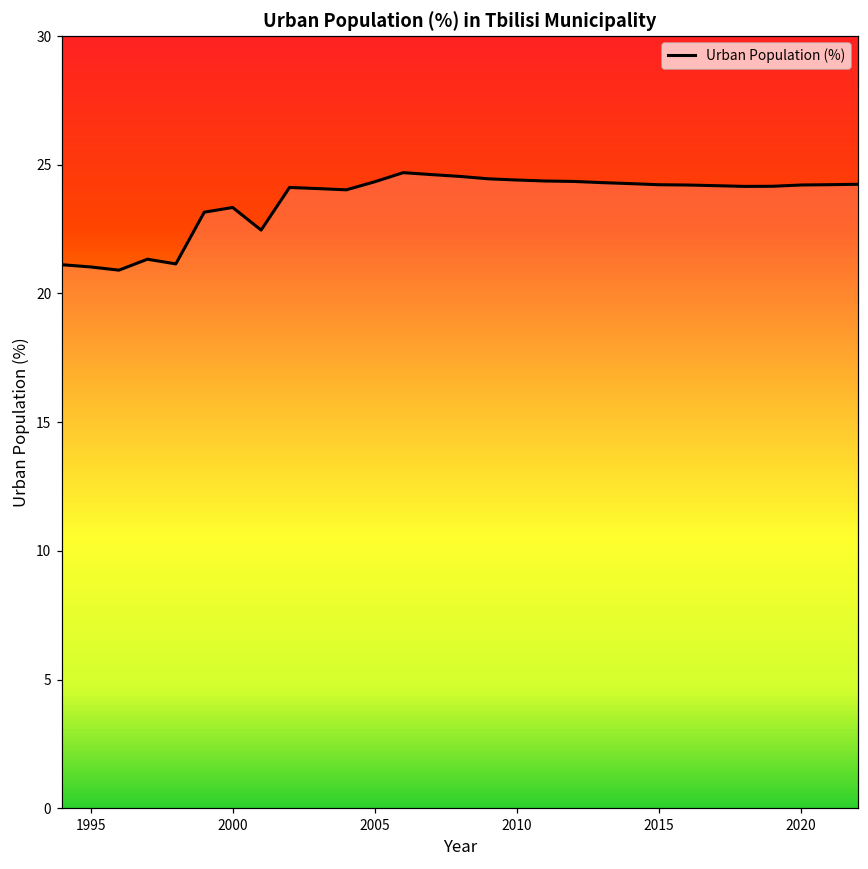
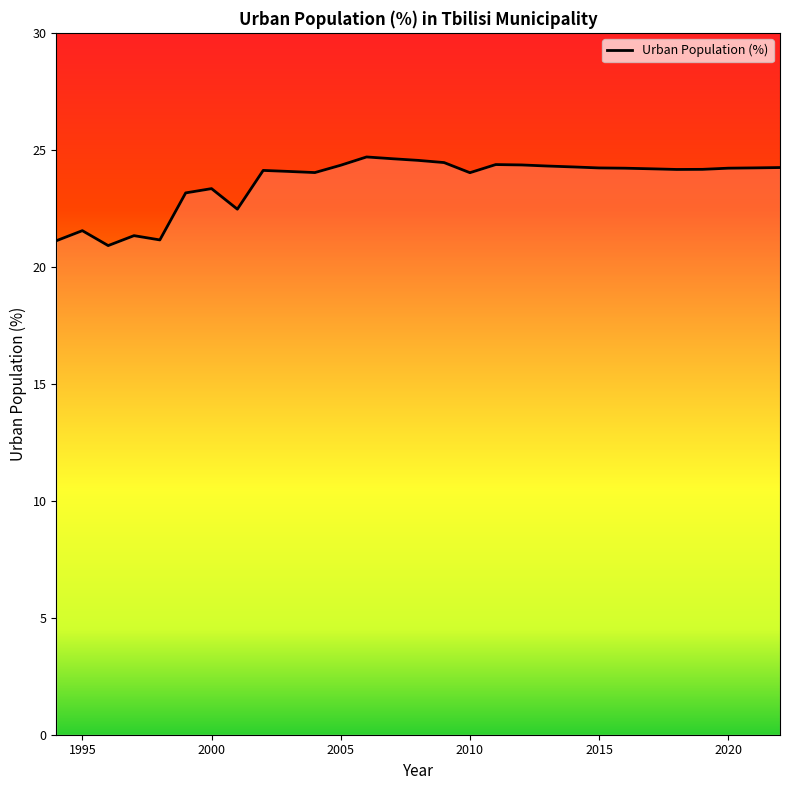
  {
-   "1995": 21.0,
+   "1995": 21.5,
    "2000": 23.3,
    "2005": 24.3,
-   "2010": 24.4,
+   "2010": 24.0,
    "2015": 24.2,
    "2020": 24.2
  }
